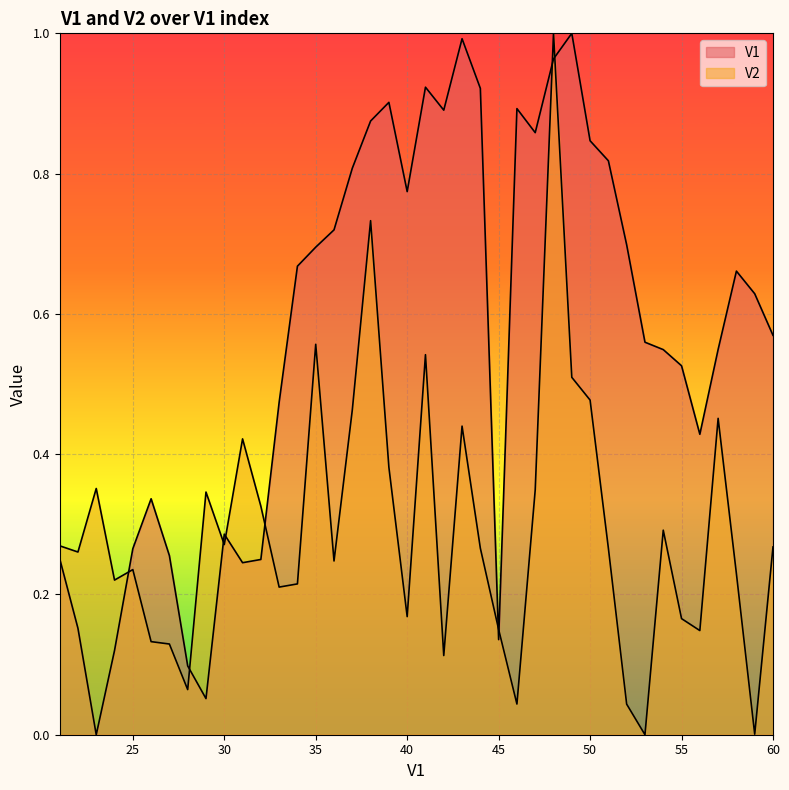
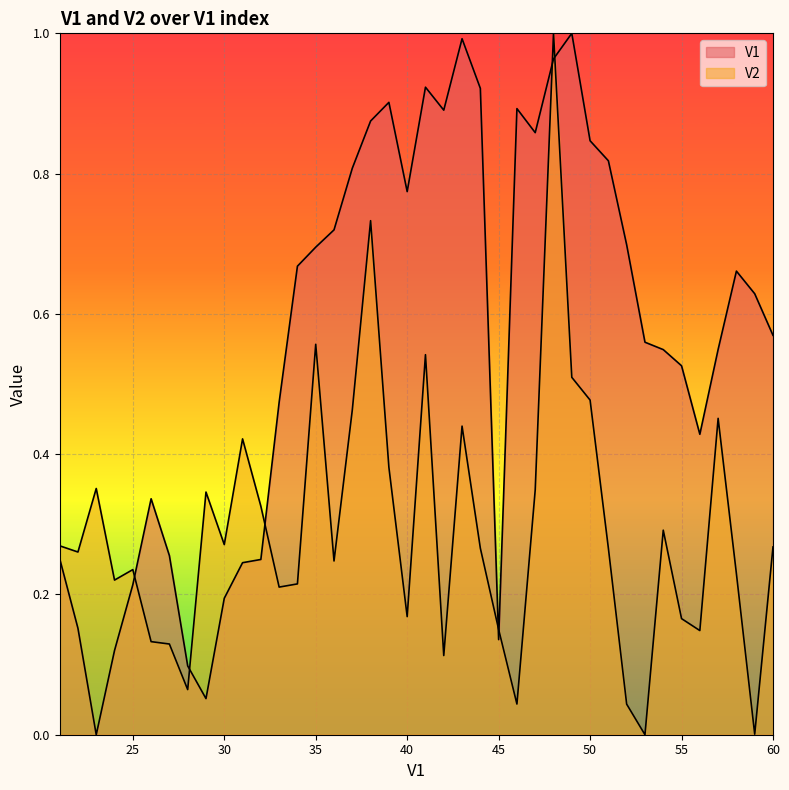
  {
    "V1": {
-     "25": 0.27,
-     "30": 0.29,
+     "25": 0.21,
+     "30": 0.19,
      "35": 0.70,
      "40": 0.77,
      "45": 0.14,
      "50": 0.85,
      "55": 0.53,
      "60": 0.57
    },
    "V2": {
      "25": 0.24,
      "30": 0.27,
      "35": 0.56,
      "40": 0.17,
      "45": 0.15,
      "50": 0.48,
      "55": 0.17,
      "60": 0.27
    }
  }
